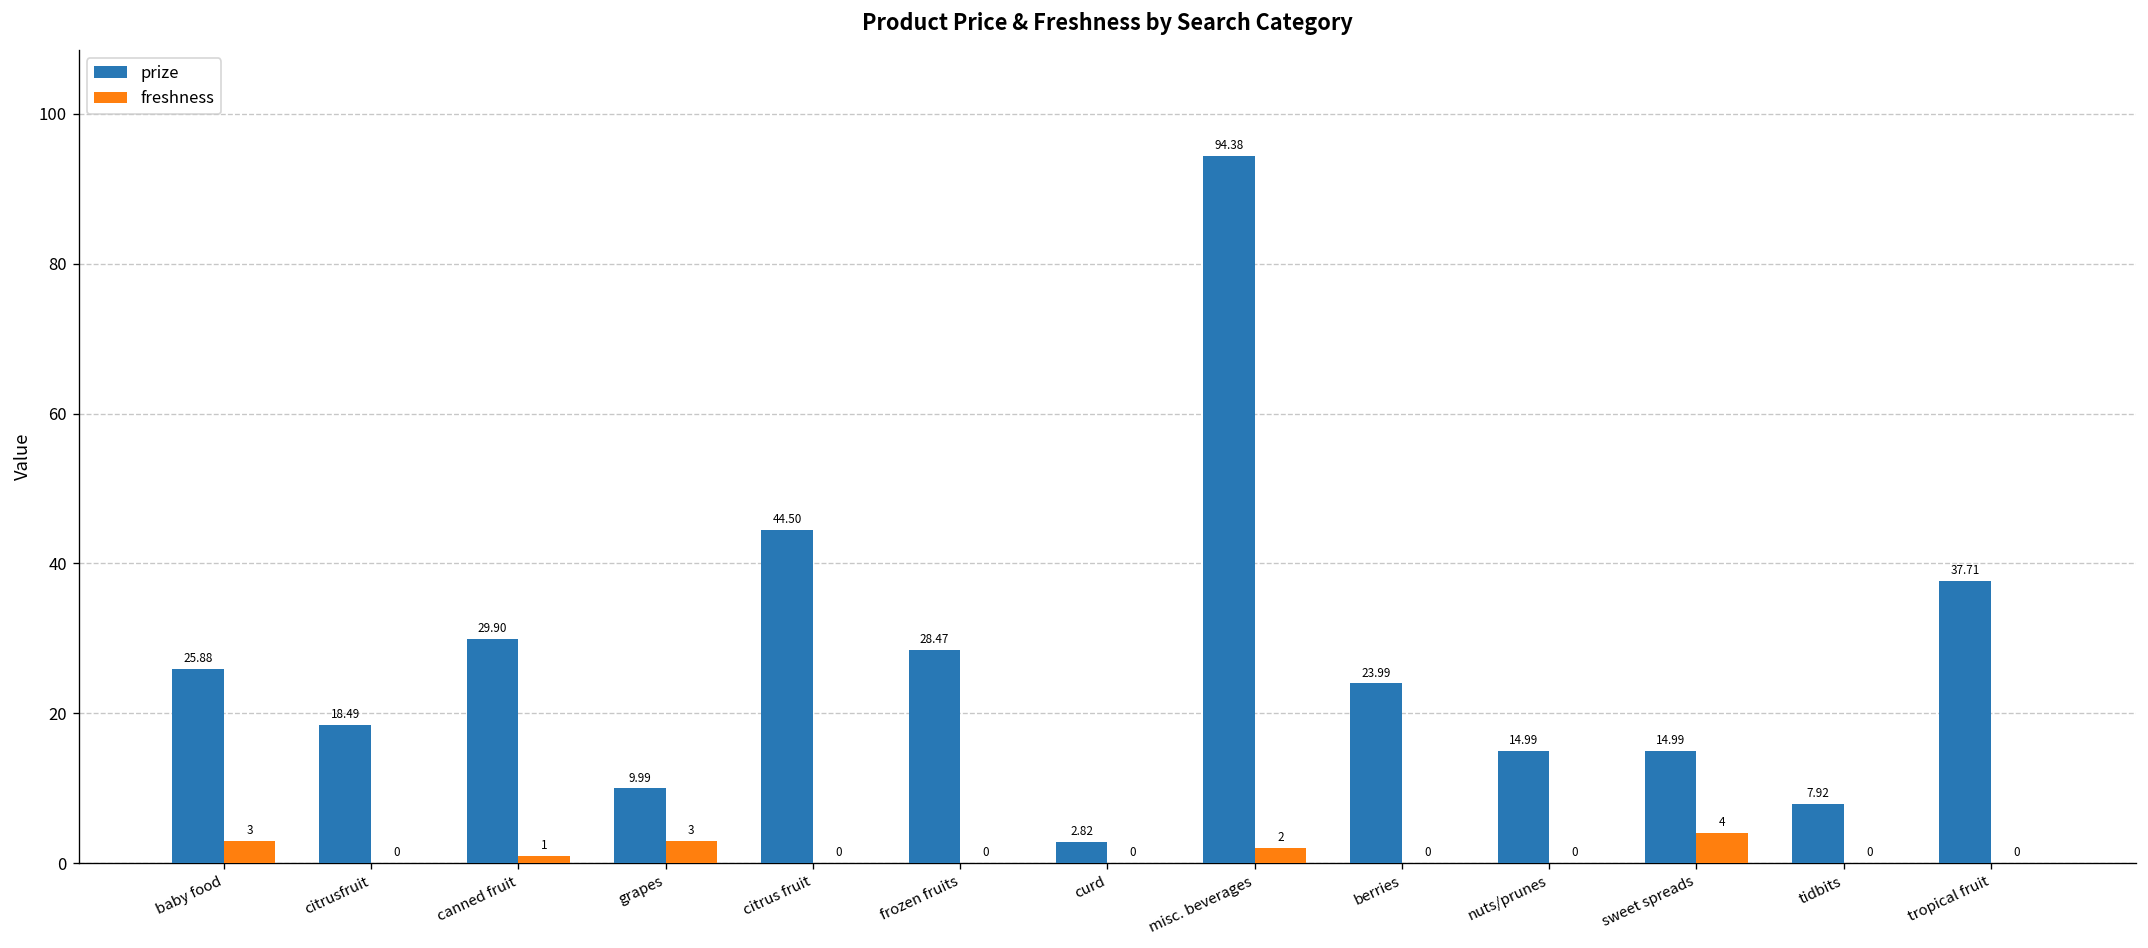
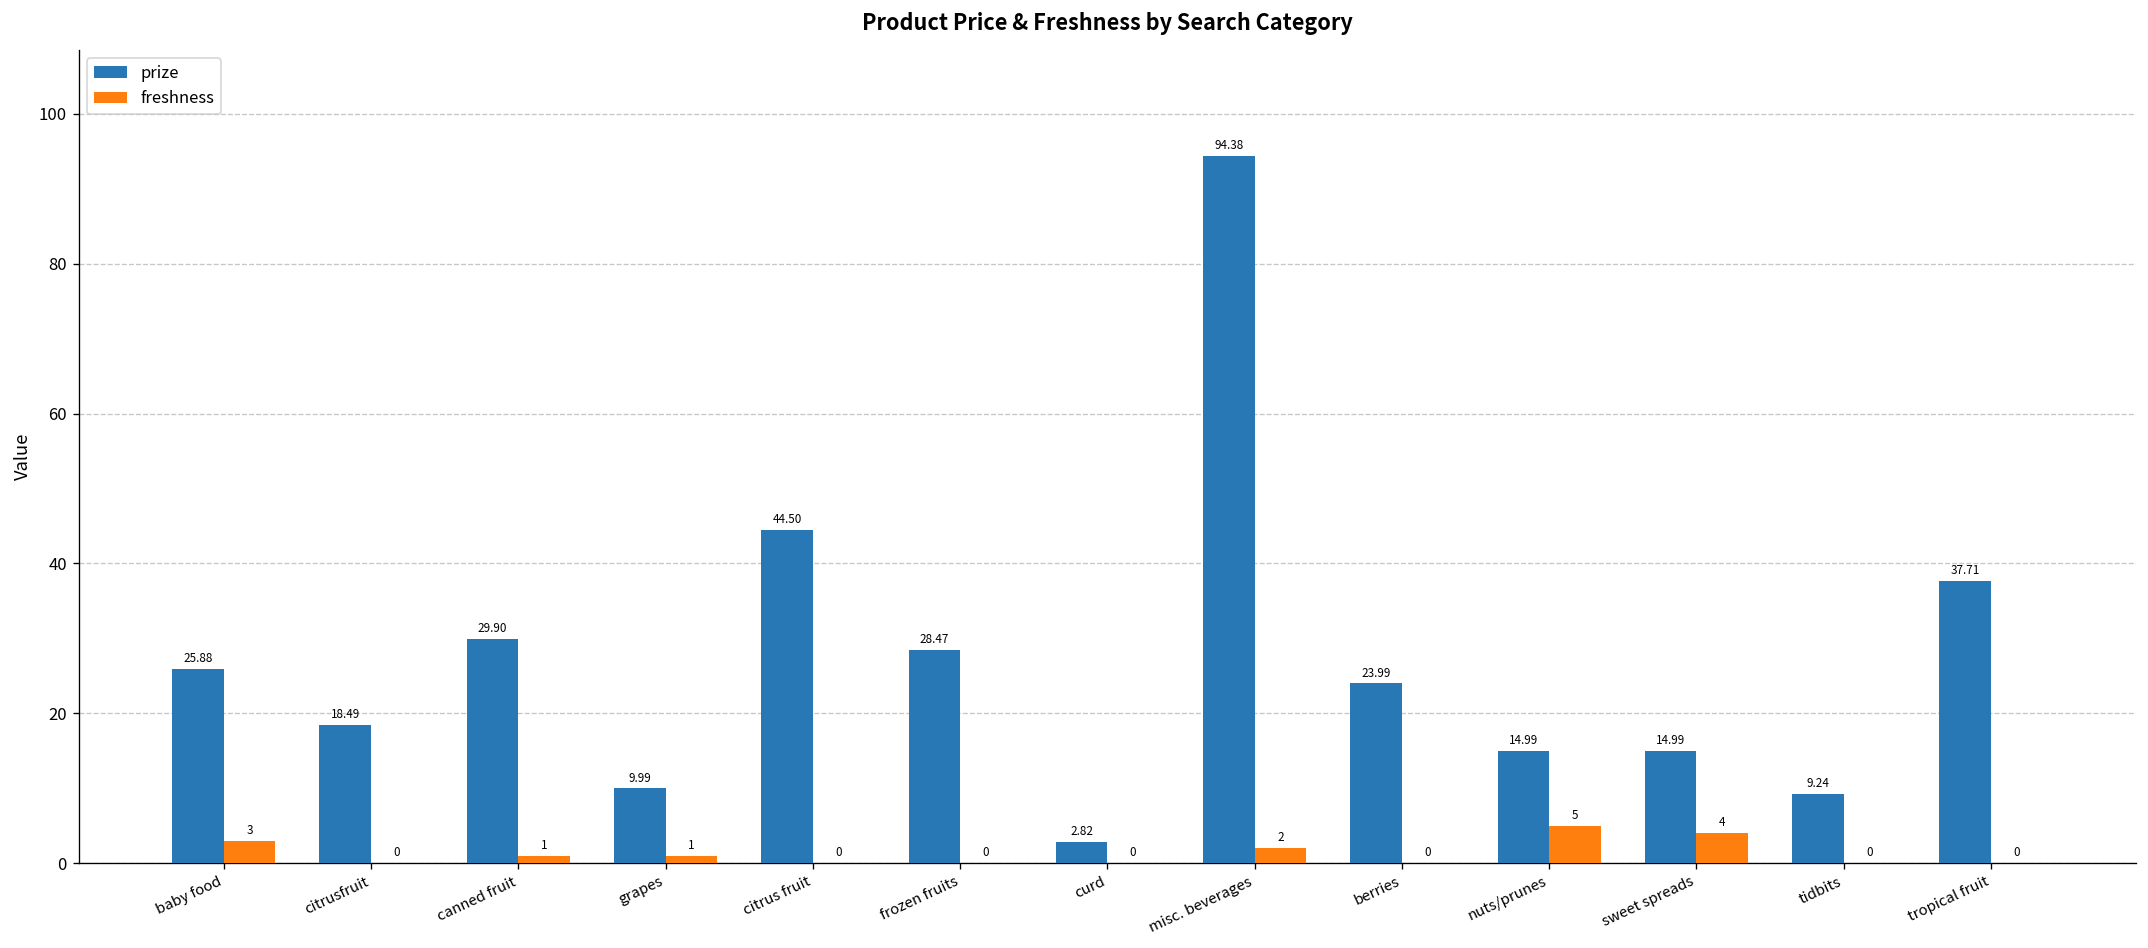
  {
    "prize": {
      "baby food": 25.88,
      "citrusfruit": 18.49,
      "canned fruit": 29.90,
      "grapes": 9.99,
      "citrus fruit": 44.50,
      "frozen fruits": 28.47,
      "curd": 2.82,
      "misc. beverages": 94.38,
      "berries": 23.99,
      "nuts/prunes": 14.99,
      "sweet spreads": 14.99,
-     "tidbits": 7.92,
+     "tidbits": 9.24,
      "tropical fruit": 37.71
    },
    "freshness": {
      "baby food": 3,
      "citrusfruit": 0,
      "canned fruit": 1,
-     "grapes": 3,
+     "grapes": 1,
      "citrus fruit": 0,
      "frozen fruits": 0,
      "curd": 0,
      "misc. beverages": 2,
      "berries": 0,
-     "nuts/prunes": 0,
+     "nuts/prunes": 5,
      "sweet spreads": 4,
      "tidbits": 0,
      "tropical fruit": 0
    }
  }
